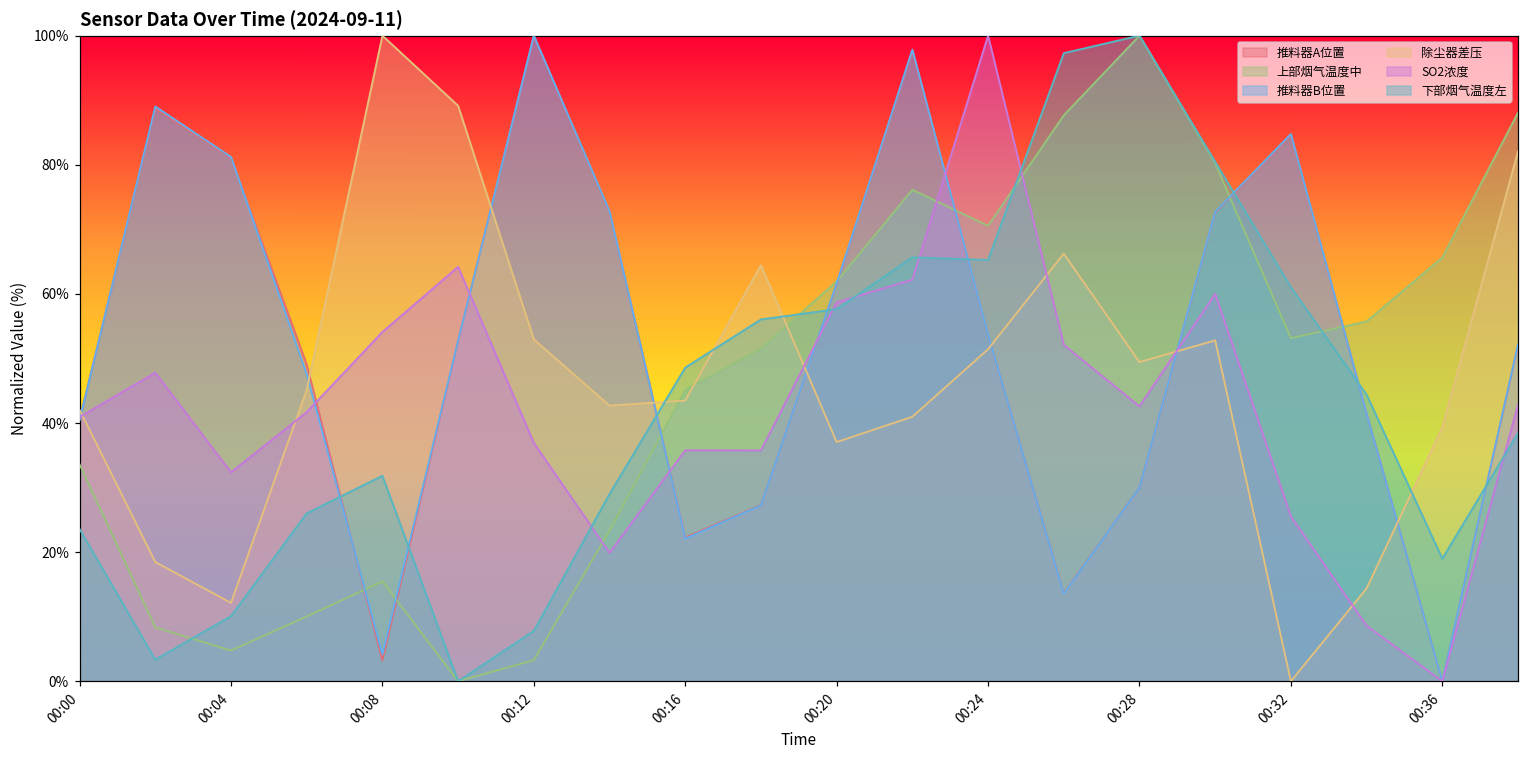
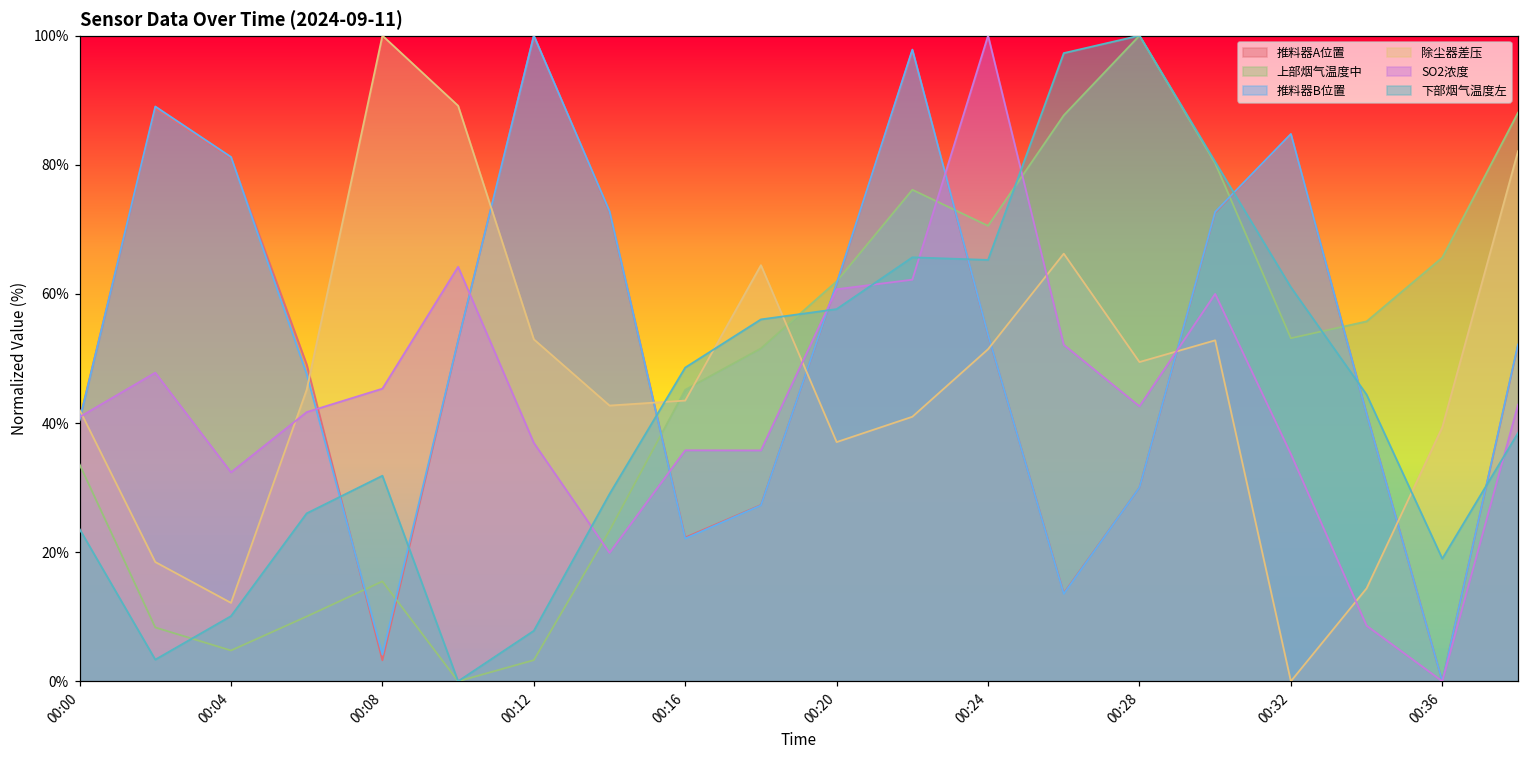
  {
    "SO2浓度": {
      "00:04": "32%",
-     "00:08": "54%",
+     "00:08": "45%",
      "00:12": "37%",
      "00:16": "36%",
-     "00:20": "59%",
+     "00:20": "61%",
      "00:24": "100%",
      "00:28": "43%",
-     "00:32": "26%"
+     "00:32": "35%"
    }
  }
